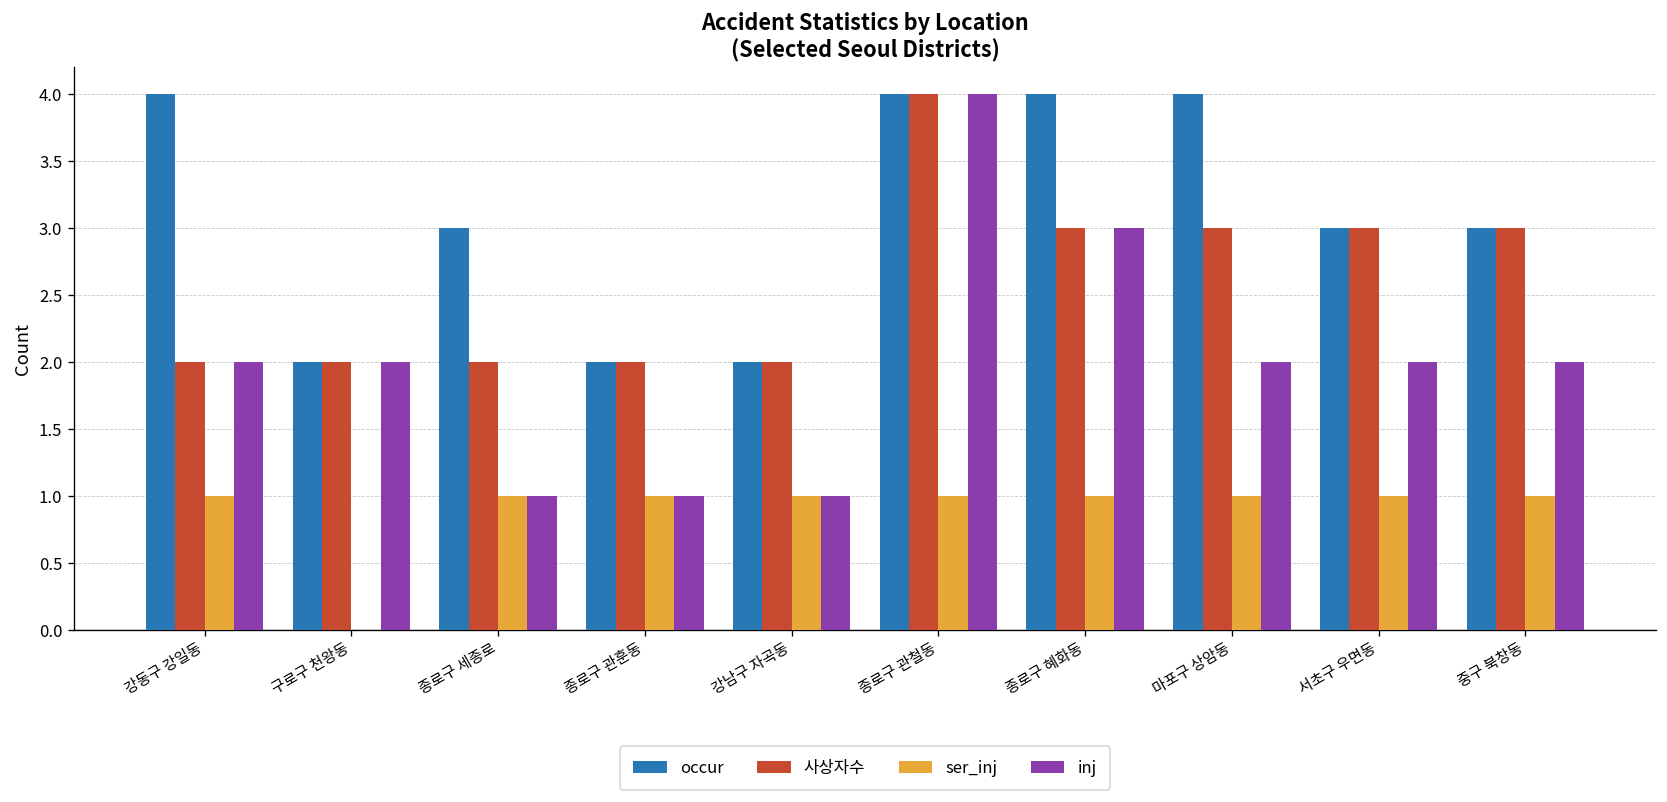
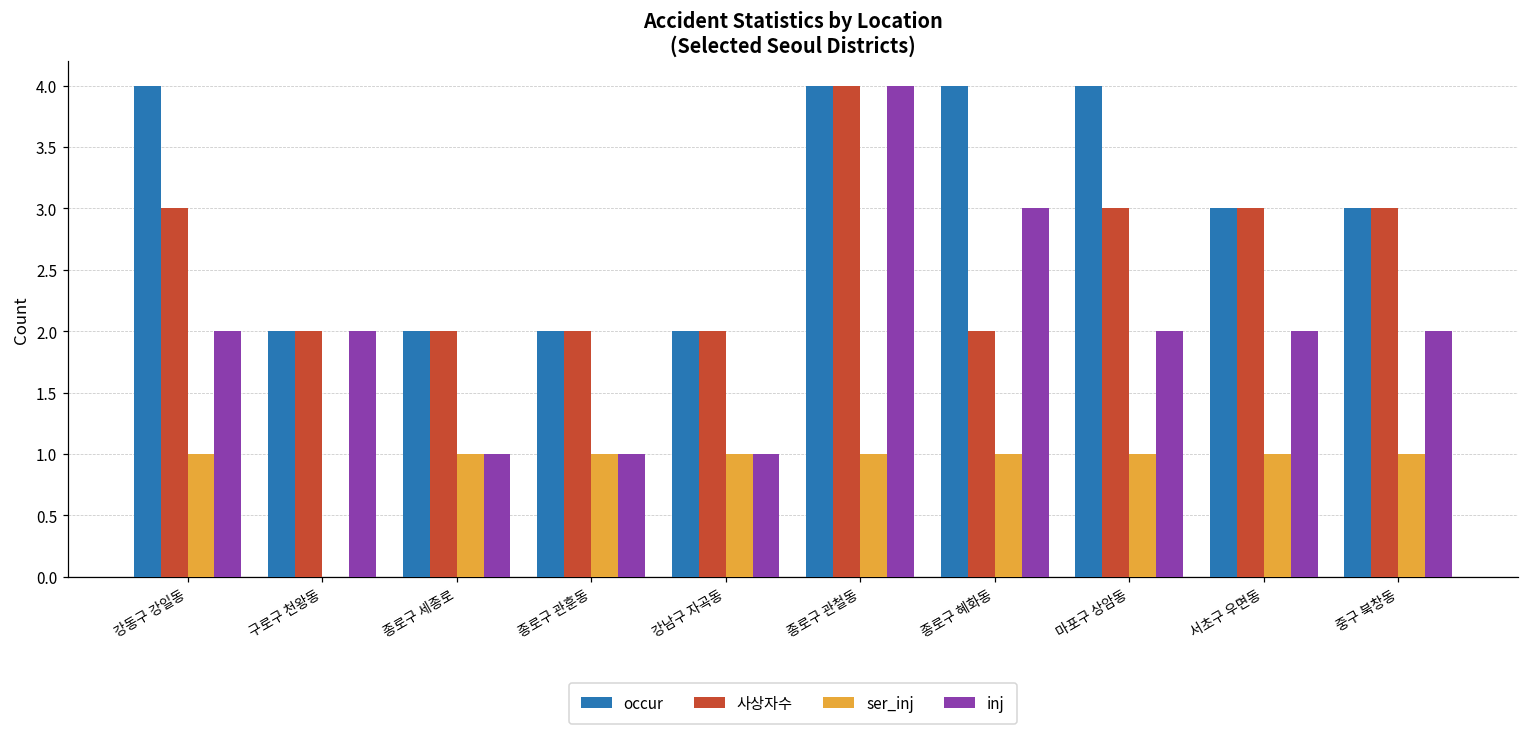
  {
    "occur": {
      "강동구 강일동": 4,
      "구로구 천왕동": 2,
-     "종로구 세종로": 3,
+     "종로구 세종로": 2,
      "종로구 관훈동": 2,
      "강남구 자곡동": 2,
      "종로구 관철동": 4,
      "종로구 혜화동": 4,
      "마포구 상암동": 4,
      "서초구 우면동": 3,
      "중구 북창동": 3
    },
    "사상자수": {
-     "강동구 강일동": 2,
+     "강동구 강일동": 3,
      "구로구 천왕동": 2,
      "종로구 세종로": 2,
      "종로구 관훈동": 2,
      "강남구 자곡동": 2,
      "종로구 관철동": 4,
-     "종로구 혜화동": 3,
+     "종로구 혜화동": 2,
      "마포구 상암동": 3,
      "서초구 우면동": 3,
      "중구 북창동": 3
    },
    "ser_inj": {
      "강동구 강일동": 1,
      "구로구 천왕동": 0,
      "종로구 세종로": 1,
      "종로구 관훈동": 1,
      "강남구 자곡동": 1,
      "종로구 관철동": 1,
      "종로구 혜화동": 1,
      "마포구 상암동": 1,
      "서초구 우면동": 1,
      "중구 북창동": 1
    },
    "inj": {
      "강동구 강일동": 2,
      "구로구 천왕동": 2,
      "종로구 세종로": 1,
      "종로구 관훈동": 1,
      "강남구 자곡동": 1,
      "종로구 관철동": 4,
      "종로구 혜화동": 3,
      "마포구 상암동": 2,
      "서초구 우면동": 2,
      "중구 북창동": 2
    }
  }
